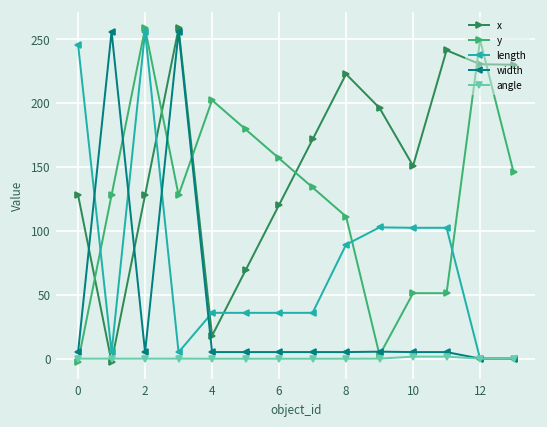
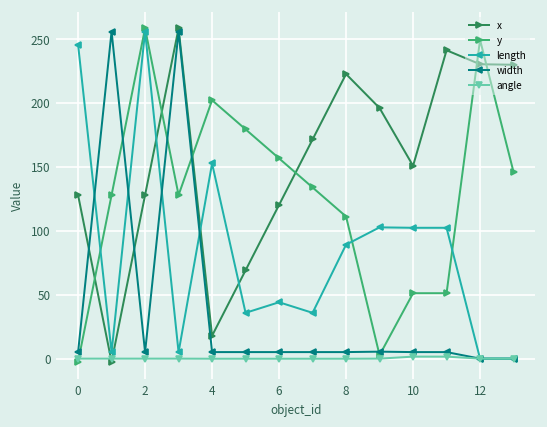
  {
    "length": {
      "0": 246,
      "2": 256,
-     "4": 36,
-     "6": 36,
+     "4": 153,
+     "6": 44,
      "8": 89,
      "10": 102
    },
    "width": {
      "0": 5,
      "2": 5,
      "4": 5,
      "6": 5,
      "8": 5,
      "10": 5
    },
    "angle": {
      "0": 0,
      "2": 0,
      "4": 0,
      "6": 0,
      "8": 0,
      "10": 2
    }
  }
